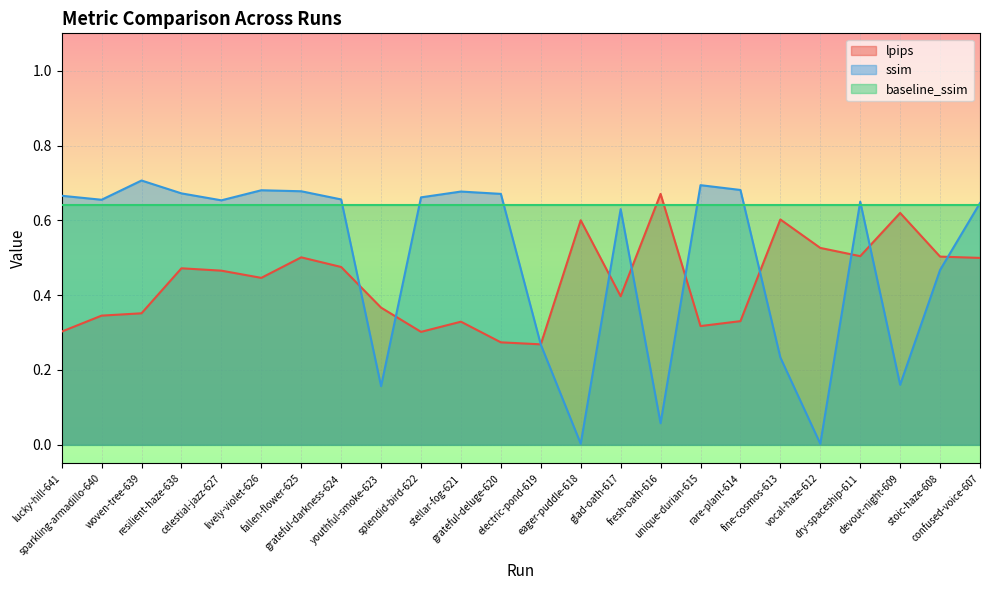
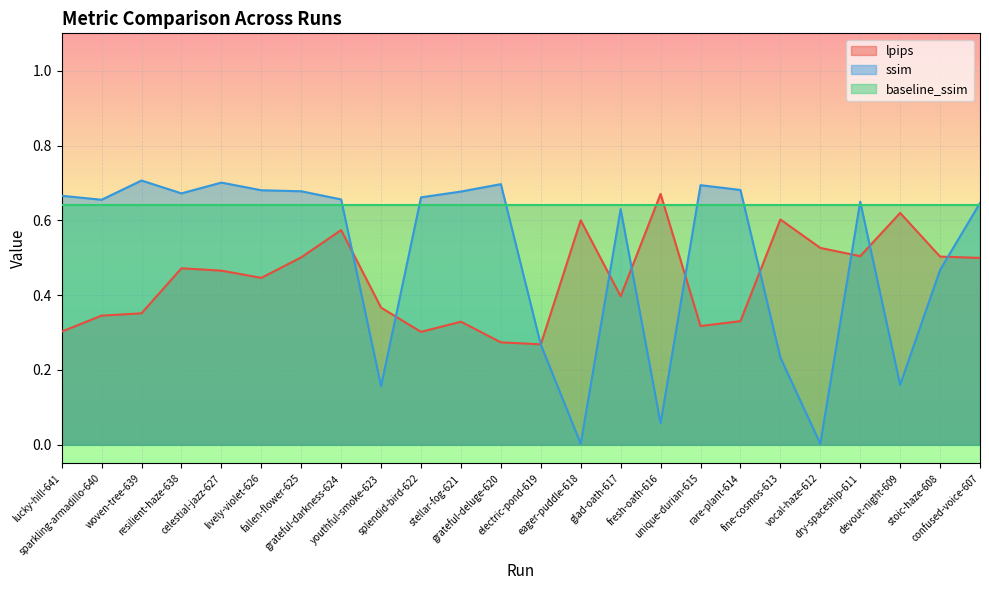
  {
    "lpips": {
      "lucky-hill-641": 0.30,
      "sparkling-armadillo-640": 0.35,
      "woven-tree-639": 0.35,
      "resilient-haze-638": 0.47,
      "celestial-jazz-627": 0.47,
      "lively-violet-626": 0.45,
      "fallen-flower-625": 0.50,
-     "grateful-darkness-624": 0.48,
+     "grateful-darkness-624": 0.57,
      "youthful-smoke-623": 0.37,
      "splendid-bird-622": 0.30,
      "stellar-fog-621": 0.33,
      "grateful-deluge-620": 0.27,
      "eager-puddle-618": 0.60,
      "glad-oath-617": 0.40,
      "fresh-oath-616": 0.67,
      "unique-durian-615": 0.32,
      "rare-plant-614": 0.33,
      "fine-cosmos-613": 0.60,
      "vocal-haze-612": 0.53,
      "dry-spaceship-611": 0.50,
      "devout-night-609": 0.62,
      "stoic-haze-608": 0.50,
      "confused-voice-607": 0.50
    },
    "ssim": {
      "lucky-hill-641": 0.67,
      "sparkling-armadillo-640": 0.66,
      "woven-tree-639": 0.71,
      "resilient-haze-638": 0.67,
-     "celestial-jazz-627": 0.65,
+     "celestial-jazz-627": 0.70,
      "lively-violet-626": 0.68,
      "fallen-flower-625": 0.68,
      "grateful-darkness-624": 0.66,
      "youthful-smoke-623": 0.16,
      "splendid-bird-622": 0.66,
      "stellar-fog-621": 0.68,
-     "grateful-deluge-620": 0.67,
+     "grateful-deluge-620": 0.70,
      "eager-puddle-618": 0.00,
      "glad-oath-617": 0.63,
      "fresh-oath-616": 0.06,
      "unique-durian-615": 0.69,
      "rare-plant-614": 0.68,
      "fine-cosmos-613": 0.23,
      "vocal-haze-612": 0.00,
      "dry-spaceship-611": 0.65,
      "devout-night-609": 0.16,
      "stoic-haze-608": 0.47
    },
    "baseline_ssim": {
      "lucky-hill-641": 0.64,
      "sparkling-armadillo-640": 0.64,
      "woven-tree-639": 0.64,
      "resilient-haze-638": 0.64,
      "celestial-jazz-627": 0.64,
      "lively-violet-626": 0.64,
      "fallen-flower-625": 0.64,
      "grateful-darkness-624": 0.64,
      "youthful-smoke-623": 0.64,
      "splendid-bird-622": 0.64,
      "stellar-fog-621": 0.64,
      "grateful-deluge-620": 0.64,
      "electric-pond-619": 0.64,
      "eager-puddle-618": 0.64,
      "glad-oath-617": 0.64,
      "fresh-oath-616": 0.64,
      "unique-durian-615": 0.64,
      "rare-plant-614": 0.64,
      "fine-cosmos-613": 0.64,
      "vocal-haze-612": 0.64,
      "dry-spaceship-611": 0.64,
      "devout-night-609": 0.64,
      "stoic-haze-608": 0.64
    }
  }
